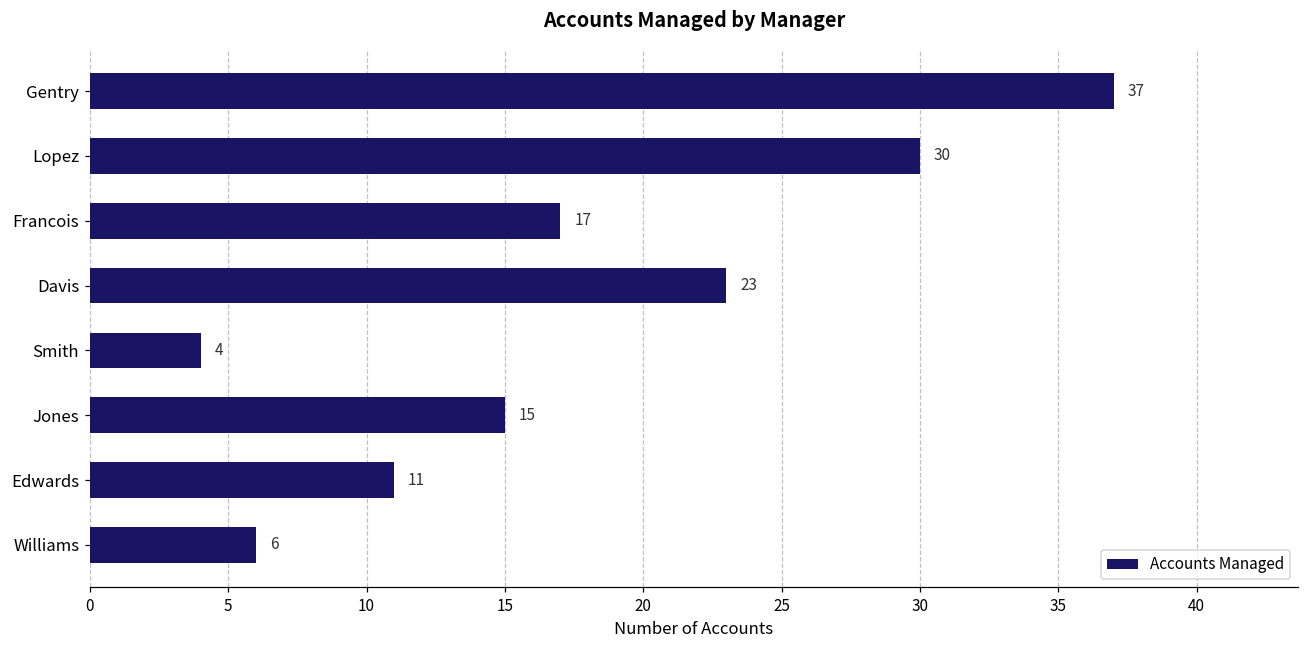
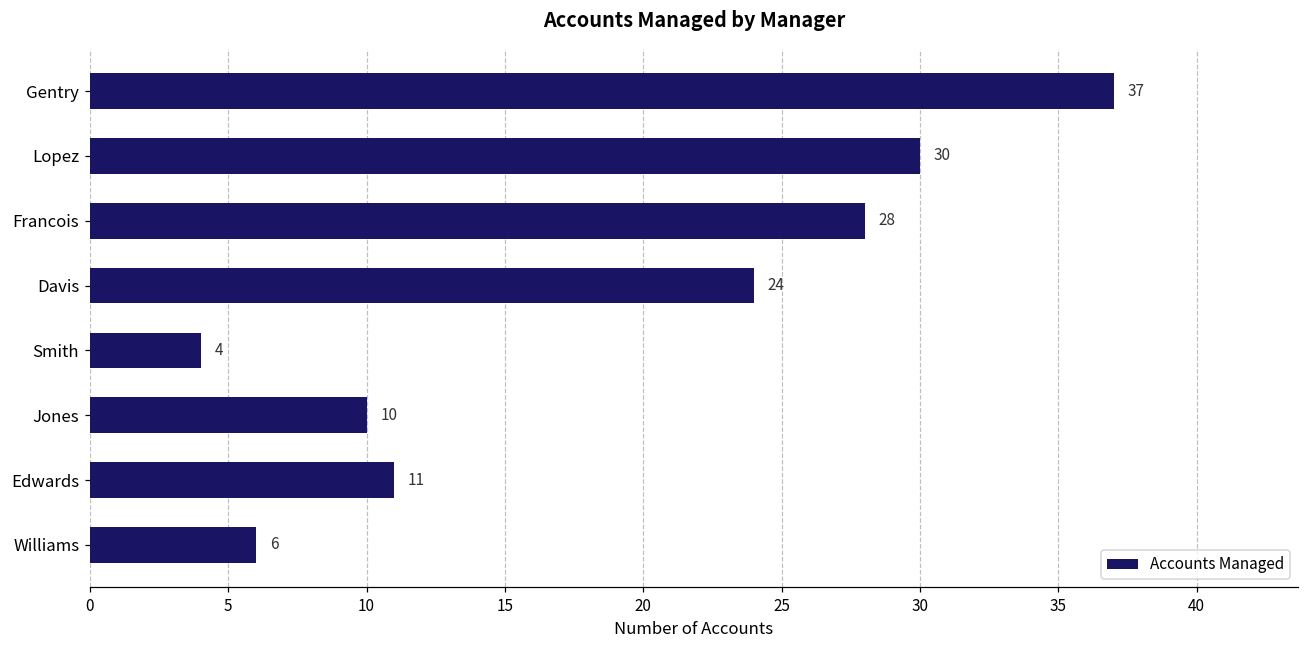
  {
    "Gentry": 37,
    "Lopez": 30,
-   "Francois": 17,
-   "Davis": 23,
+   "Francois": 28,
+   "Davis": 24,
    "Smith": 4,
-   "Jones": 15,
+   "Jones": 10,
    "Edwards": 11,
    "Williams": 6
  }
